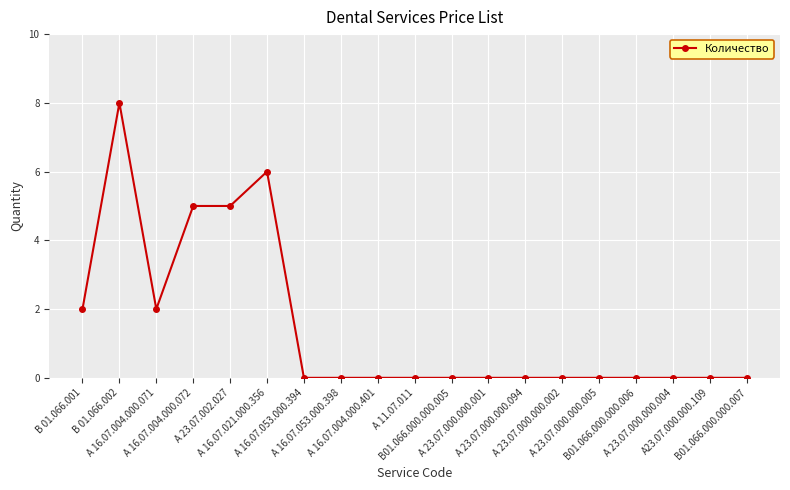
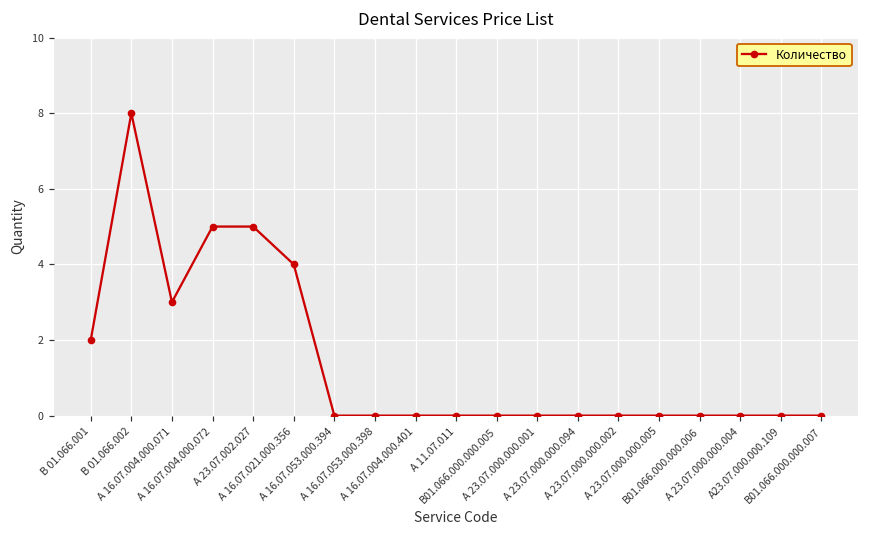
  {
    "В 01.066.001": 2,
    "В 01.066.002": 8,
-   "А 16.07.004.000.071": 2,
+   "А 16.07.004.000.071": 3,
    "А 16.07.004.000.072": 5,
    "А 23.07.002.027": 5,
-   "А 16.07.021.000.356": 6,
+   "А 16.07.021.000.356": 4,
    "А 16.07.053.000.394": 0,
    "А 16.07.053.000.398": 0,
    "А 16.07.004.000.401": 0,
    "А 11.07.011": 0,
    "В01.066.000.000.005": 0,
    "А 23.07.000.000.001": 0,
    "А 23.07.000.000.094": 0,
    "А 23.07.000.000.002": 0,
    "А 23.07.000.000.005": 0,
    "В01.066.000.000.006": 0,
    "А 23.07.000.000.004": 0,
    "А23.07.000.000.109": 0,
    "В01.066.000.000.007": 0
  }
